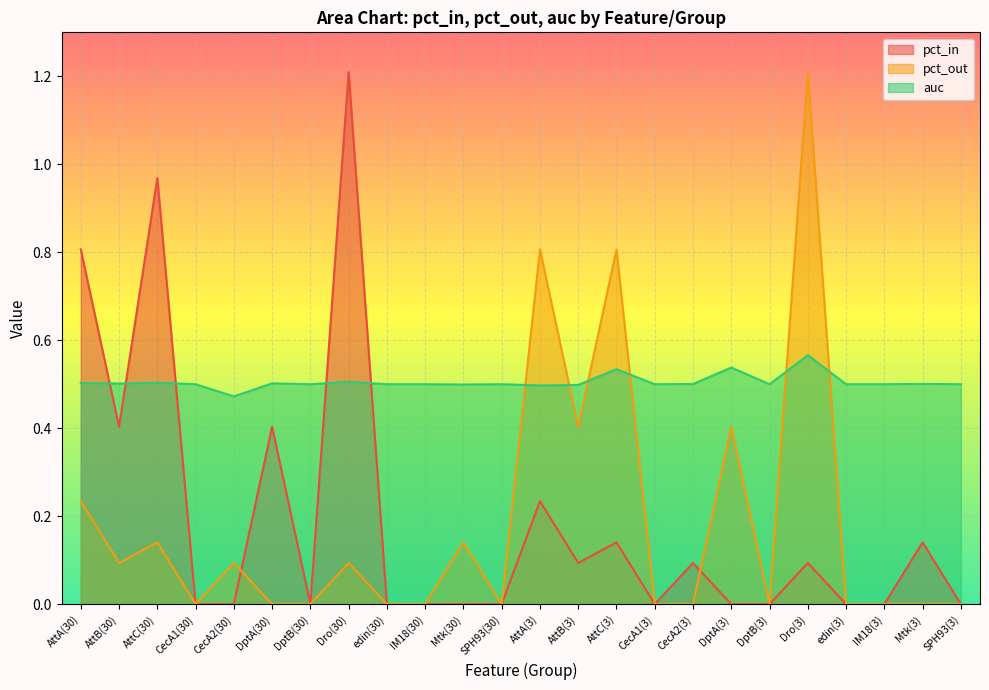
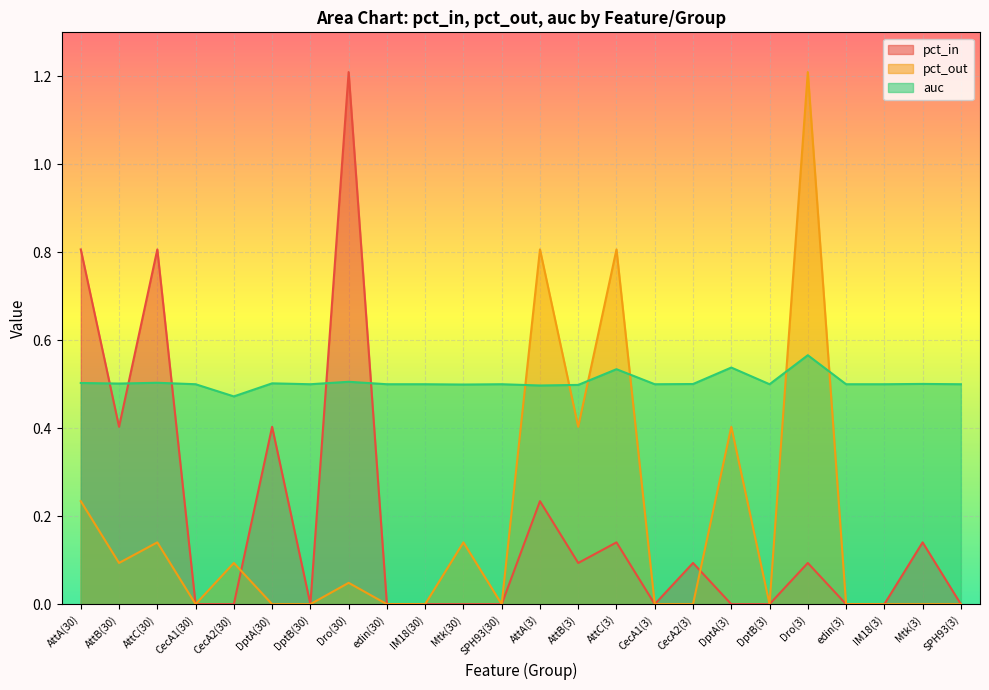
  {
    "pct_in": {
      "AttA(30)": 0.81,
      "AttB(30)": 0.40,
-     "AttC(30)": 0.97,
+     "AttC(30)": 0.81,
      "CecA2(30)": 0.00,
      "DptA(30)": 0.40,
      "Dro(30)": 1.21,
      "Mtk(30)": 0.00,
      "AttA(3)": 0.23,
      "AttB(3)": 0.09,
      "AttC(3)": 0.14,
      "CecA2(3)": 0.09,
      "DptA(3)": 0.00,
      "Dro(3)": 0.09,
      "Mtk(3)": 0.14
    },
    "pct_out": {
      "AttA(30)": 0.23,
      "AttB(30)": 0.09,
      "AttC(30)": 0.14,
      "CecA2(30)": 0.09,
      "DptA(30)": 0.00,
-     "Dro(30)": 0.09,
+     "Dro(30)": 0.05,
      "Mtk(30)": 0.14,
      "AttA(3)": 0.81,
      "AttB(3)": 0.40,
      "AttC(3)": 0.81,
      "CecA2(3)": 0.00,
      "DptA(3)": 0.40,
      "Dro(3)": 1.21,
      "Mtk(3)": 0.00
    },
    "auc": {
      "AttA(30)": 0.50,
      "AttB(30)": 0.50,
      "AttC(30)": 0.50,
      "CecA1(30)": 0.50,
      "CecA2(30)": 0.47,
      "DptA(30)": 0.50,
      "DptB(30)": 0.50,
      "Dro(30)": 0.51,
      "edin(30)": 0.50,
      "IM18(30)": 0.50,
      "Mtk(30)": 0.50,
      "SPH93(30)": 0.50,
      "AttA(3)": 0.50,
      "AttB(3)": 0.50,
      "AttC(3)": 0.53,
      "CecA1(3)": 0.50,
      "CecA2(3)": 0.50,
      "DptA(3)": 0.54,
      "DptB(3)": 0.50,
      "Dro(3)": 0.57,
      "edin(3)": 0.50,
      "IM18(3)": 0.50,
      "Mtk(3)": 0.50,
      "SPH93(3)": 0.50
    }
  }
